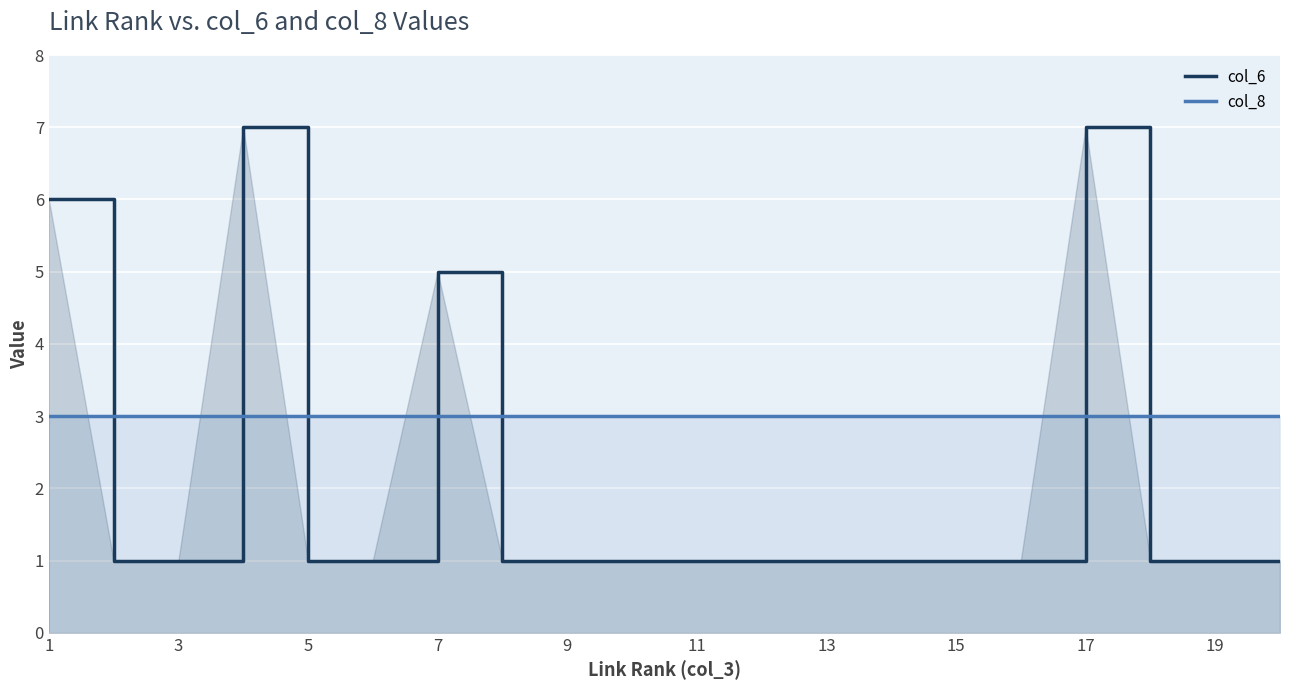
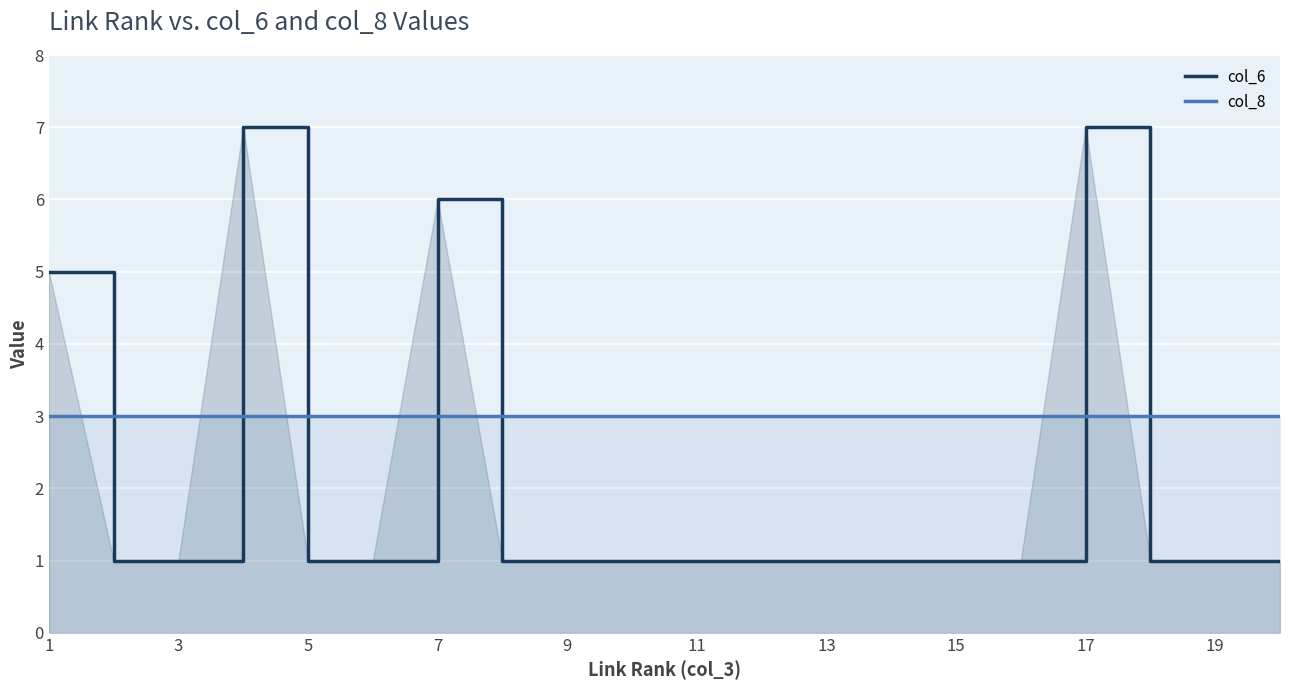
  {
    "col_6": {
-     "1": 6,
+     "1": 5,
      "3": 1,
      "5": 1,
-     "7": 5,
+     "7": 6,
      "9": 1,
      "11": 1,
      "13": 1,
      "15": 1,
      "17": 7,
      "19": 1
    },
    "col_8": {
      "1": 3,
      "3": 3,
      "5": 3,
      "7": 3,
      "9": 3,
      "11": 3,
      "13": 3,
      "15": 3,
      "17": 3,
      "19": 3
    }
  }
